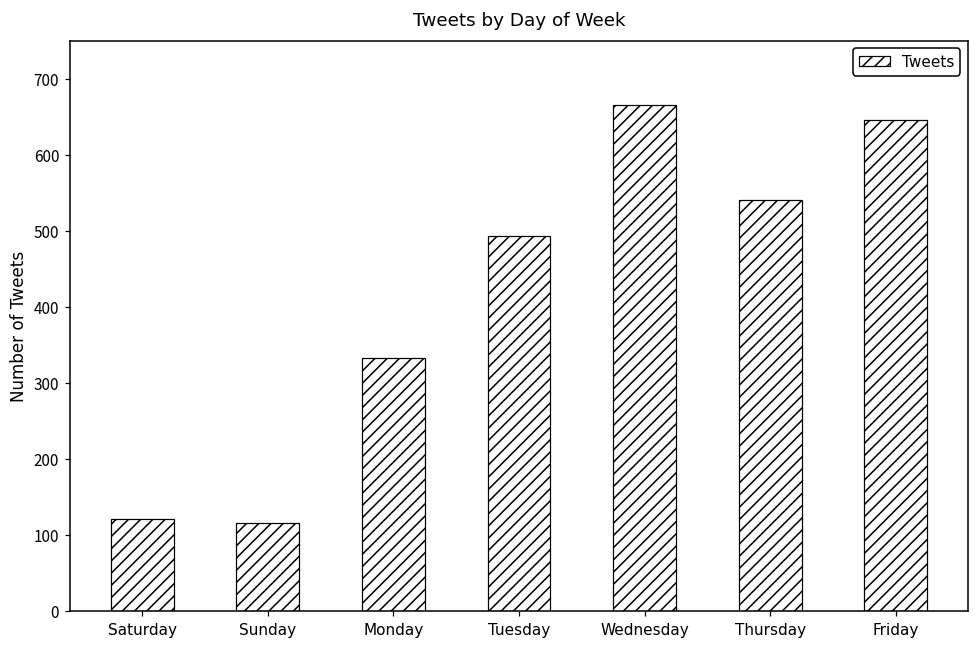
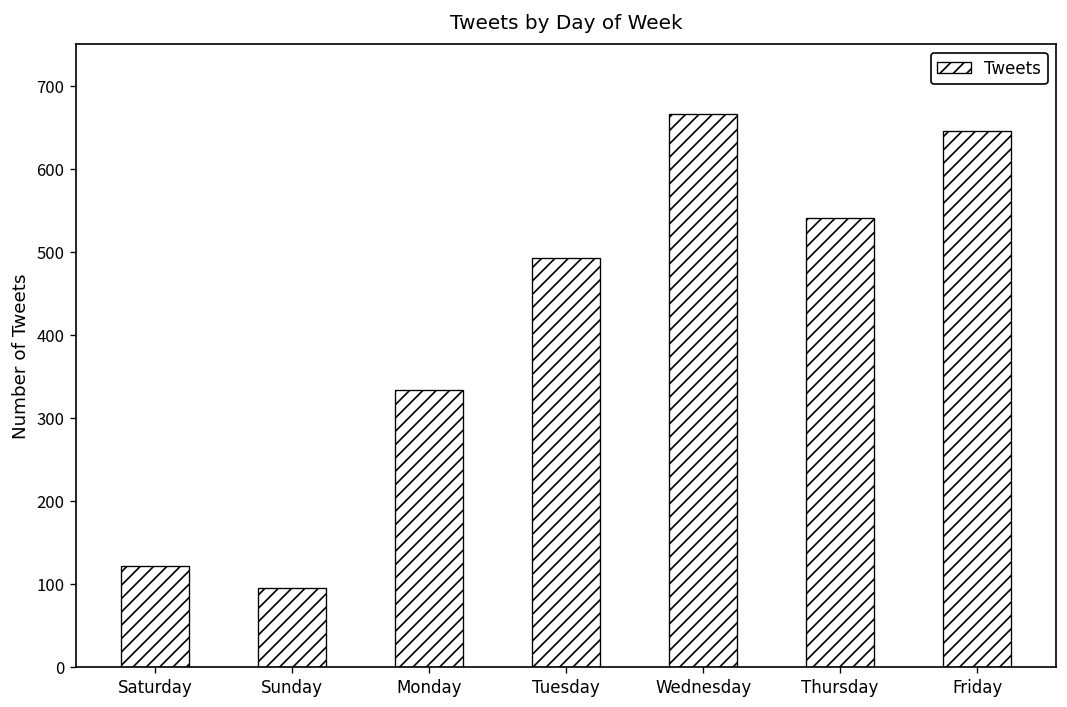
  {
    "Saturday": 120,
-   "Sunday": 120,
+   "Sunday": 100,
    "Monday": 330,
    "Tuesday": 490,
    "Wednesday": 670,
    "Thursday": 540,
    "Friday": 650
  }
